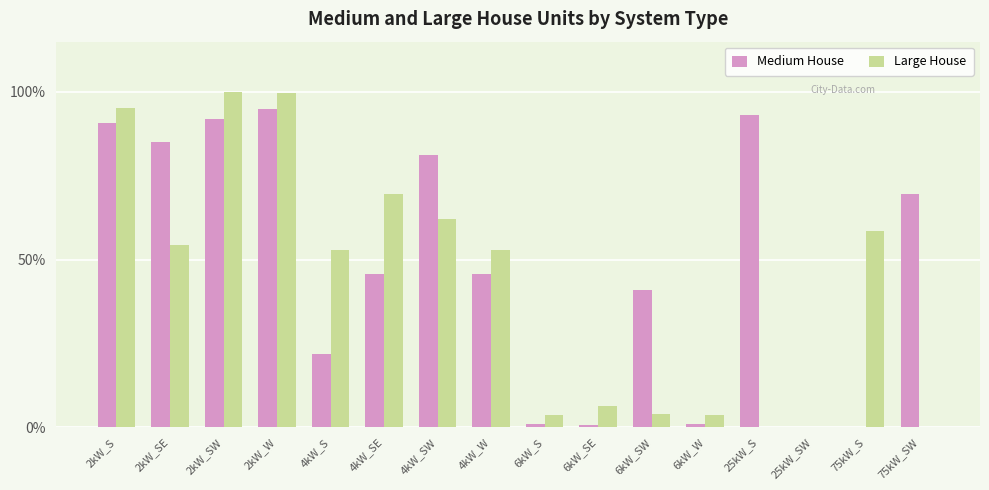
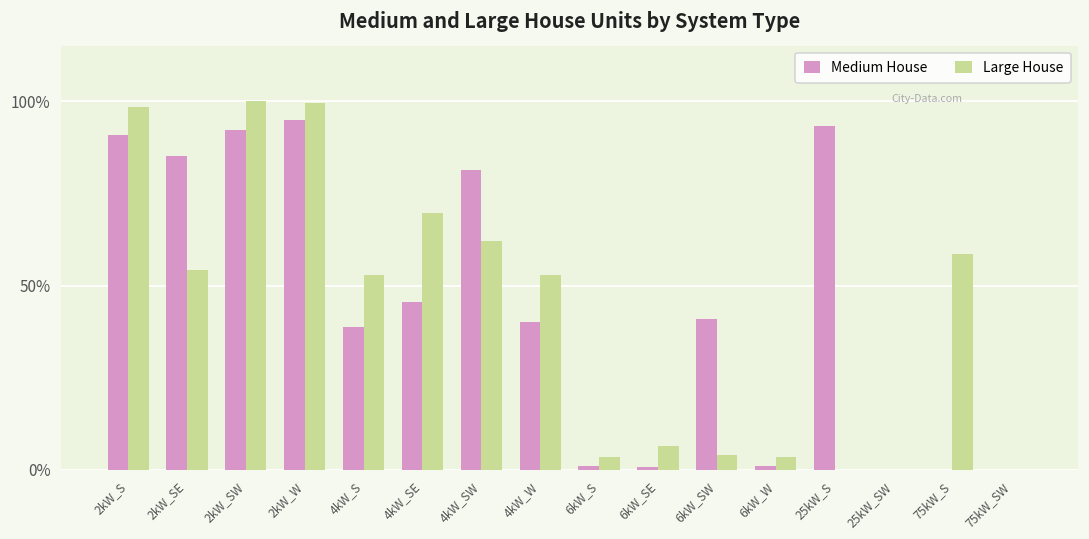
  {
    "Medium House": {
      "2kW_S": "91%",
      "2kW_SE": "85%",
      "2kW_SW": "92%",
      "2kW_W": "95%",
-     "4kW_S": "22%",
+     "4kW_S": "39%",
      "4kW_SE": "46%",
      "4kW_SW": "81%",
-     "4kW_W": "46%",
+     "4kW_W": "40%",
      "6kW_S": "1%",
      "6kW_SW": "41%",
      "6kW_W": "1%",
      "25kW_S": "93%",
      "25kW_SW": "0%",
      "75kW_S": "0%",
-     "75kW_SW": "70%"
+     "75kW_SW": "0%"
    },
    "Large House": {
-     "2kW_S": "95%",
+     "2kW_S": "98%",
      "2kW_SE": "54%",
      "2kW_SW": "100%",
      "2kW_W": "100%",
      "4kW_S": "53%",
      "4kW_SE": "70%",
      "4kW_SW": "62%",
      "4kW_W": "53%",
      "6kW_S": "4%",
      "6kW_SE": "6%",
      "6kW_SW": "4%",
      "6kW_W": "4%",
      "25kW_S": "0%",
      "25kW_SW": "0%",
      "75kW_S": "58%",
      "75kW_SW": "0%"
    }
  }
